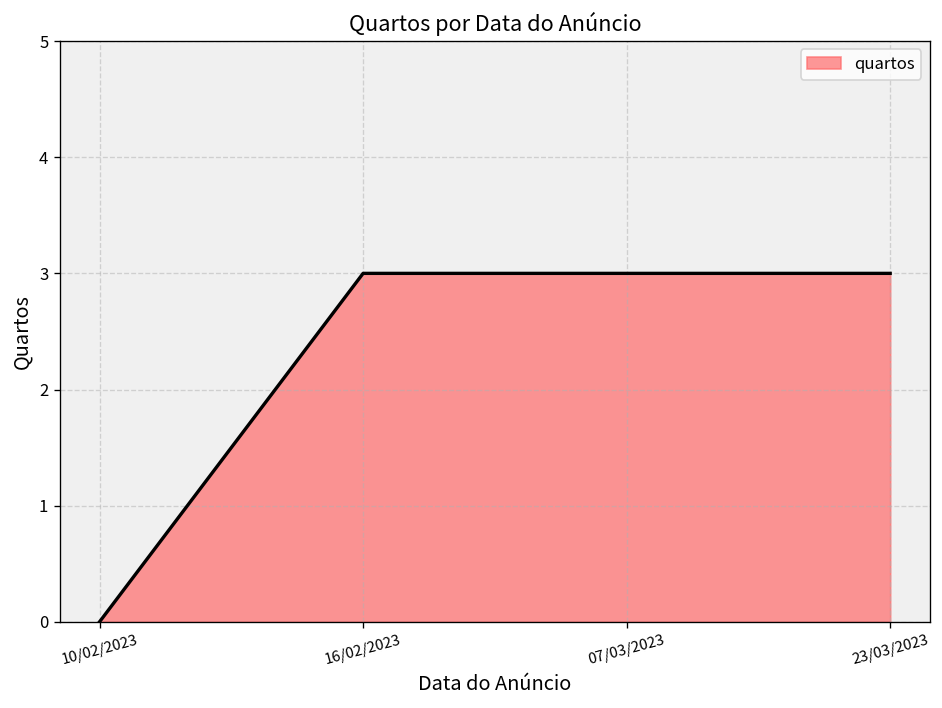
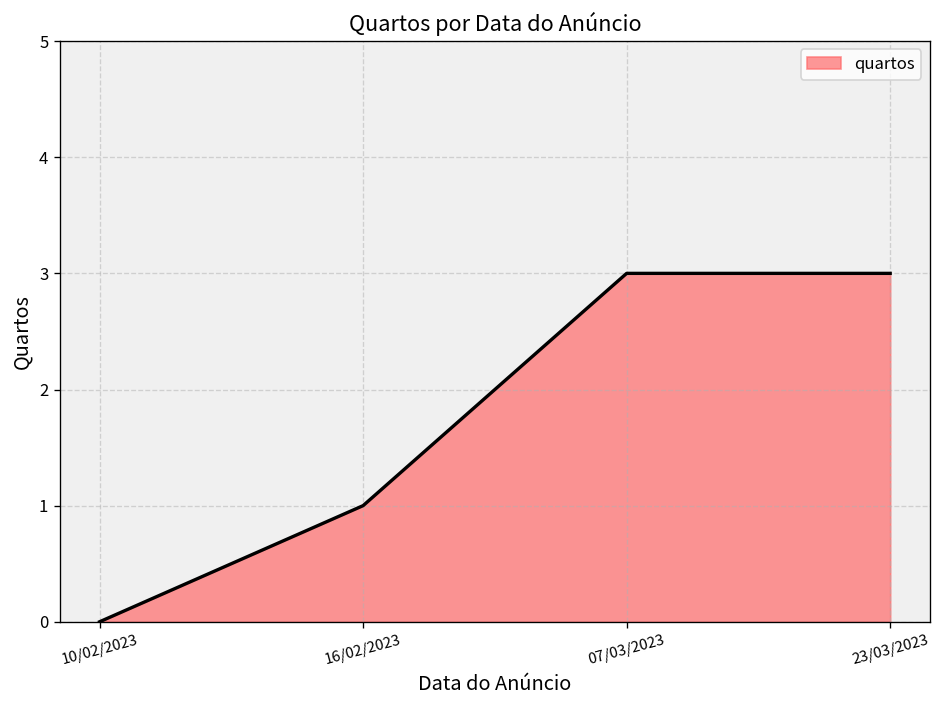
  {
    "10/02/2023": 0,
-   "16/02/2023": 3,
+   "16/02/2023": 1,
    "07/03/2023": 3,
    "23/03/2023": 3
  }
